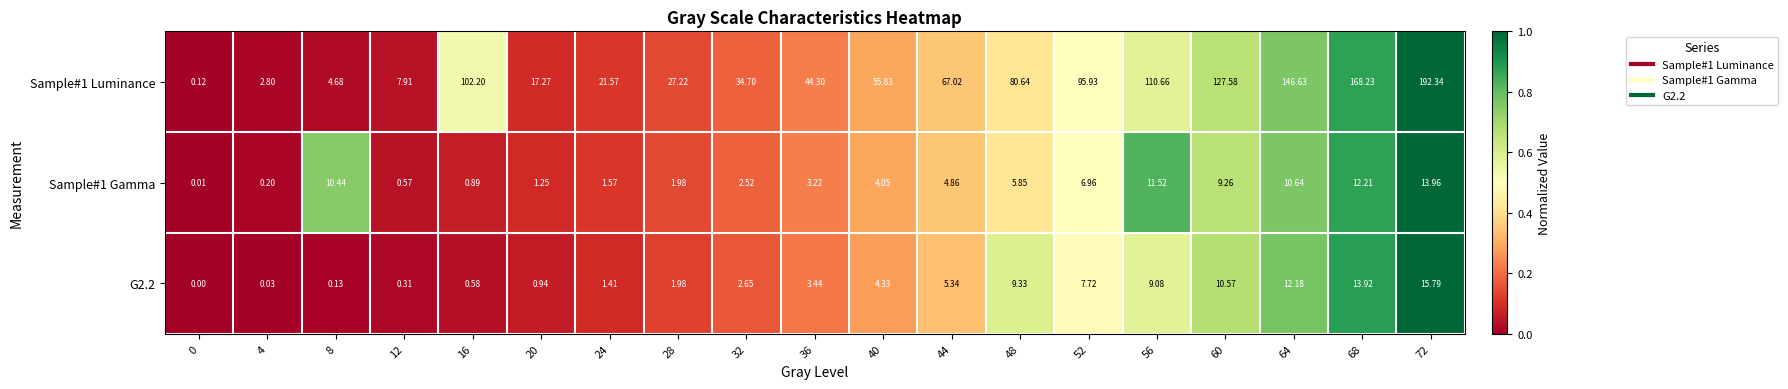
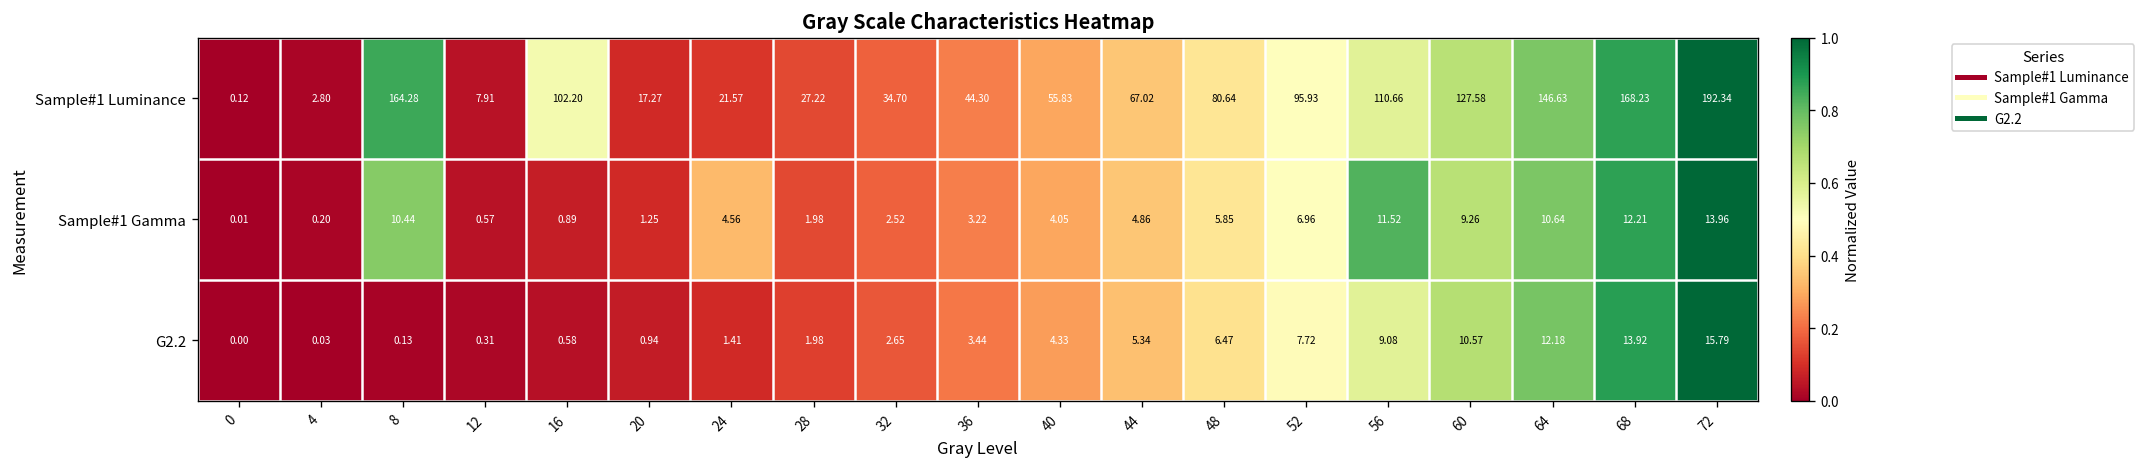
  {
    "Sample#1 Luminance": {
      "0": 0.12,
      "4": 2.80,
-     "8": 4.68,
+     "8": 164.28,
      "12": 7.91,
      "16": 102.20,
      "20": 17.27,
      "24": 21.57,
      "28": 27.22,
      "32": 34.70,
      "36": 44.30,
      "40": 55.83,
      "44": 67.02,
      "48": 80.64,
      "52": 95.93,
      "56": 110.66,
      "60": 127.58,
      "64": 146.63,
      "68": 168.23,
      "72": 192.34
    },
    "Sample#1 Gamma": {
      "0": 0.01,
      "4": 0.20,
      "8": 10.44,
      "12": 0.57,
      "16": 0.89,
      "20": 1.25,
-     "24": 1.57,
+     "24": 4.56,
      "28": 1.98,
      "32": 2.52,
      "36": 3.22,
      "40": 4.05,
      "44": 4.86,
      "48": 5.85,
      "52": 6.96,
      "56": 11.52,
      "60": 9.26,
      "64": 10.64,
      "68": 12.21,
      "72": 13.96
    },
    "G2.2": {
      "0": 0.00,
      "4": 0.03,
      "8": 0.13,
      "12": 0.31,
      "16": 0.58,
      "20": 0.94,
      "24": 1.41,
      "28": 1.98,
      "32": 2.65,
      "36": 3.44,
      "40": 4.33,
      "44": 5.34,
-     "48": 9.33,
+     "48": 6.47,
      "52": 7.72,
      "56": 9.08,
      "60": 10.57,
      "64": 12.18,
      "68": 13.92,
      "72": 15.79
    }
  }
